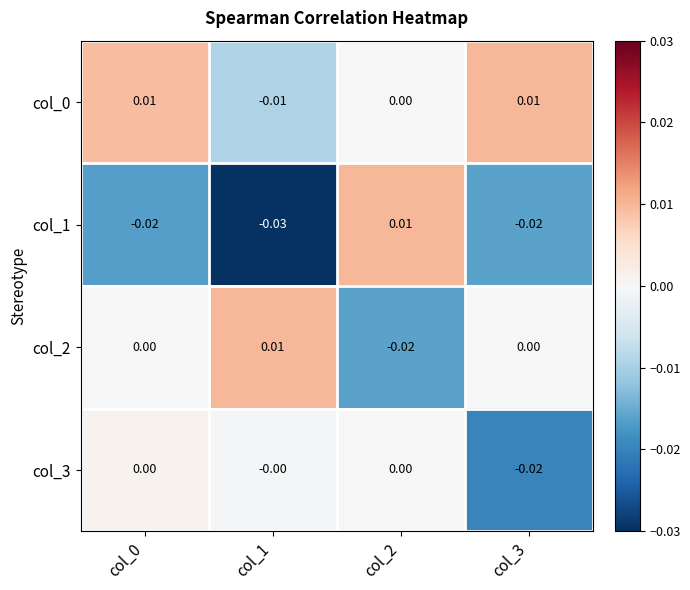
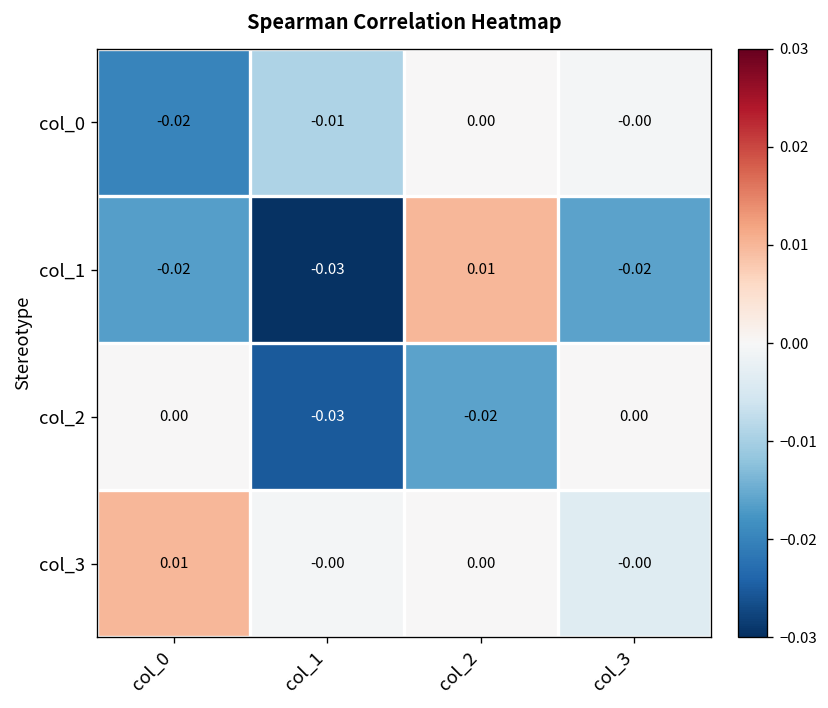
  {
    "col_0": {
-     "col_0": 0.01,
+     "col_0": -0.02,
      "col_1": -0.01,
      "col_2": 0.00,
-     "col_3": 0.01
+     "col_3": -0.00
    },
    "col_1": {
      "col_0": -0.02,
      "col_1": -0.03,
      "col_2": 0.01,
      "col_3": -0.02
    },
    "col_2": {
      "col_0": 0.00,
-     "col_1": 0.01,
+     "col_1": -0.03,
      "col_2": -0.02,
      "col_3": 0.00
    },
    "col_3": {
-     "col_0": 0.00,
+     "col_0": 0.01,
      "col_1": -0.00,
      "col_2": 0.00,
-     "col_3": -0.02
+     "col_3": -0.00
    }
  }
